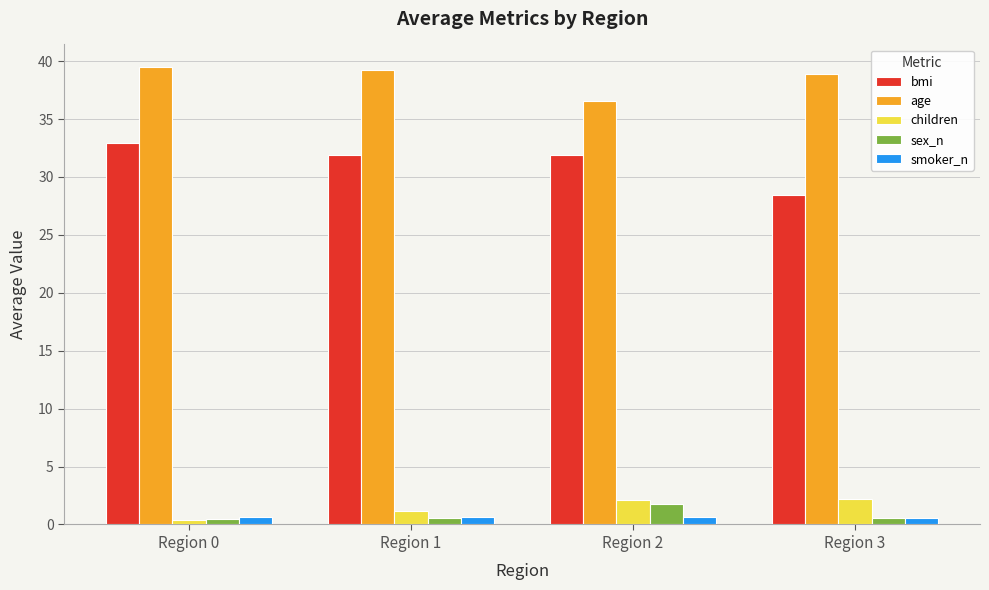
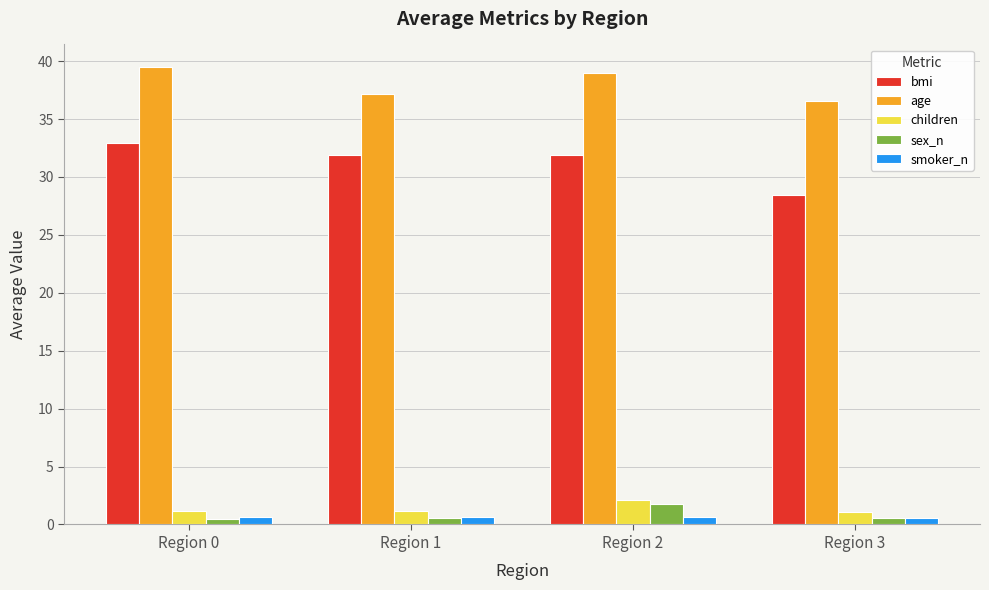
  {
    "bmi": {
      "Region 0": 33.0,
      "Region 1": 31.9,
      "Region 2": 31.9,
      "Region 3": 28.4
    },
    "age": {
      "Region 0": 39.5,
-     "Region 1": 39.2,
-     "Region 2": 36.6,
-     "Region 3": 38.9
+     "Region 1": 37.2,
+     "Region 2": 38.9,
+     "Region 3": 36.6
    },
    "children": {
-     "Region 0": 0.4,
+     "Region 0": 1.2,
      "Region 1": 1.1,
      "Region 2": 2.1,
-     "Region 3": 2.2
+     "Region 3": 1.1
    },
    "sex_n": {
      "Region 0": 0.5,
      "Region 1": 0.5,
      "Region 2": 1.8,
      "Region 3": 0.6
    },
    "smoker_n": {
      "Region 0": 0.7,
      "Region 1": 0.7,
      "Region 2": 0.6,
      "Region 3": 0.6
    }
  }
